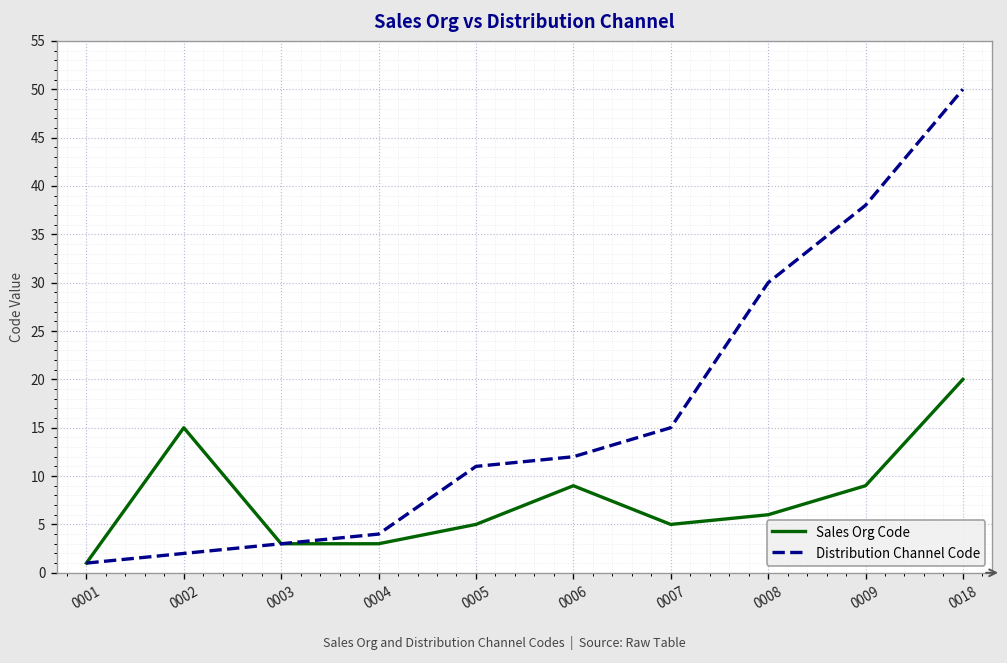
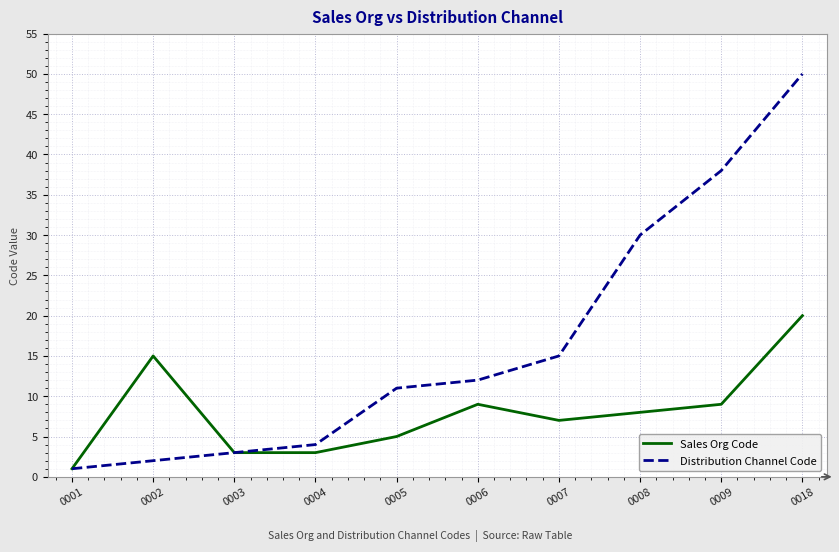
  {
    "Sales Org Code": {
      "0002": 15,
      "0004": 3,
      "0005": 5,
      "0006": 9,
-     "0007": 5,
-     "0008": 6,
+     "0007": 7,
+     "0008": 8,
      "0009": 9,
      "0018": 20
    },
    "Distribution Channel Code": {
      "0002": 2,
      "0004": 4,
      "0005": 11,
      "0006": 12,
      "0007": 15,
      "0008": 30,
      "0009": 38,
      "0018": 50
    }
  }
